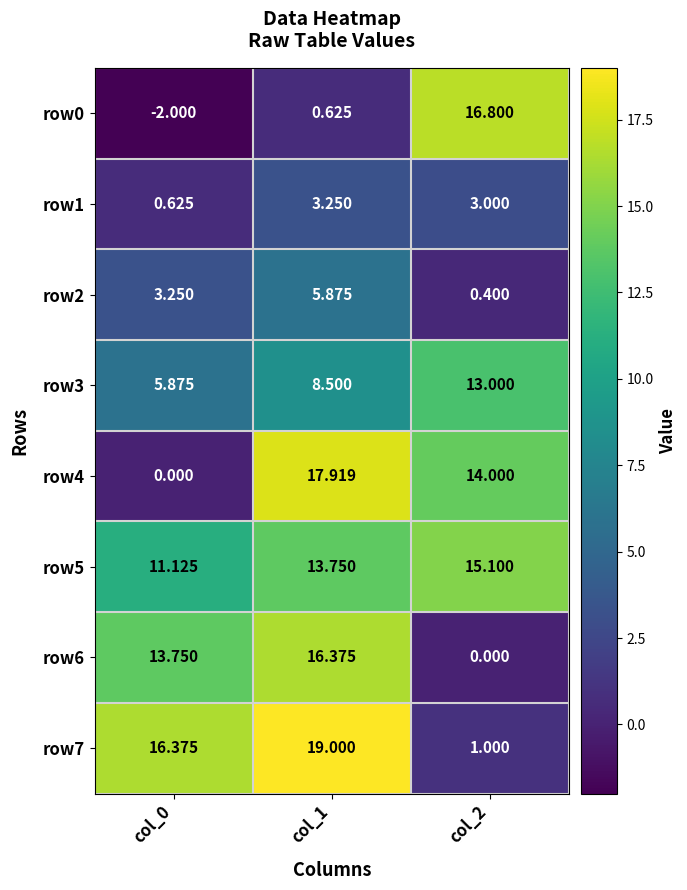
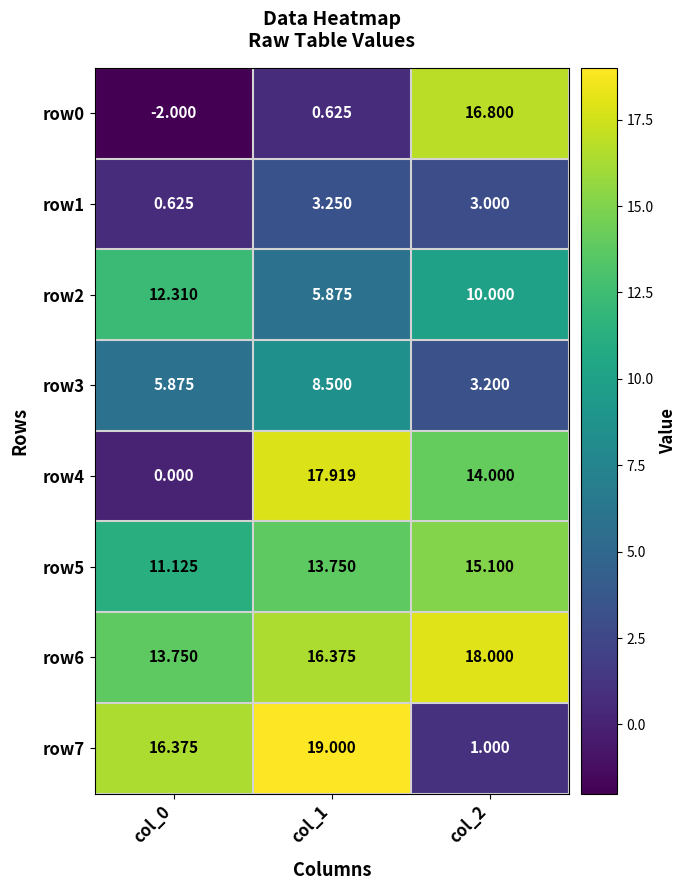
  {
    "row0": {
      "col_0": -2.000,
      "col_1": 0.625,
      "col_2": 16.800
    },
    "row1": {
      "col_0": 0.625,
      "col_1": 3.250,
      "col_2": 3.000
    },
    "row2": {
-     "col_0": 3.250,
+     "col_0": 12.310,
      "col_1": 5.875,
-     "col_2": 0.400
+     "col_2": 10.000
    },
    "row3": {
      "col_0": 5.875,
      "col_1": 8.500,
-     "col_2": 13.000
+     "col_2": 3.200
    },
    "row4": {
      "col_0": 0.000,
      "col_1": 17.919,
      "col_2": 14.000
    },
    "row5": {
      "col_0": 11.125,
      "col_1": 13.750,
      "col_2": 15.100
    },
    "row6": {
      "col_0": 13.750,
      "col_1": 16.375,
-     "col_2": 0.000
+     "col_2": 18.000
    },
    "row7": {
      "col_0": 16.375,
      "col_1": 19.000,
      "col_2": 1.000
    }
  }
